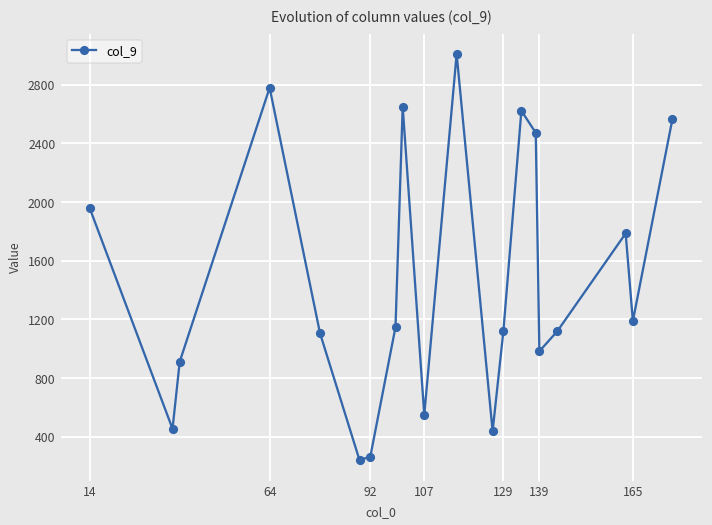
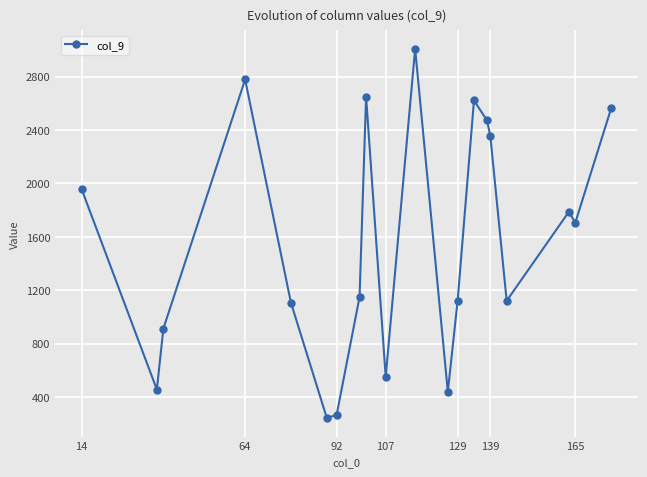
  {
    "14": 1960,
    "64": 2780,
    "92": 270,
    "107": 550,
    "129": 1120,
-   "139": 980,
-   "165": 1190
+   "139": 2360,
+   "165": 1710
  }
